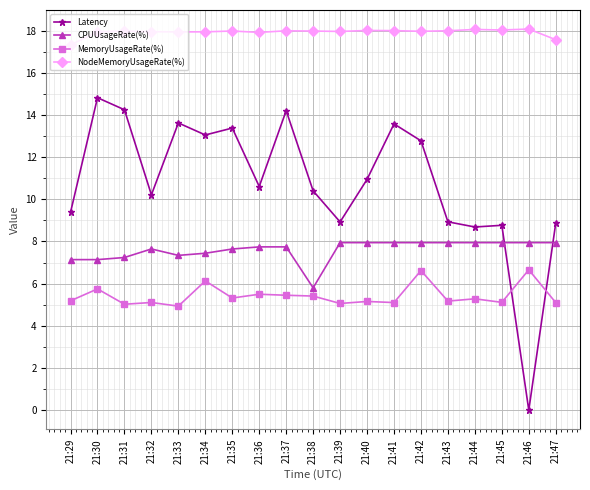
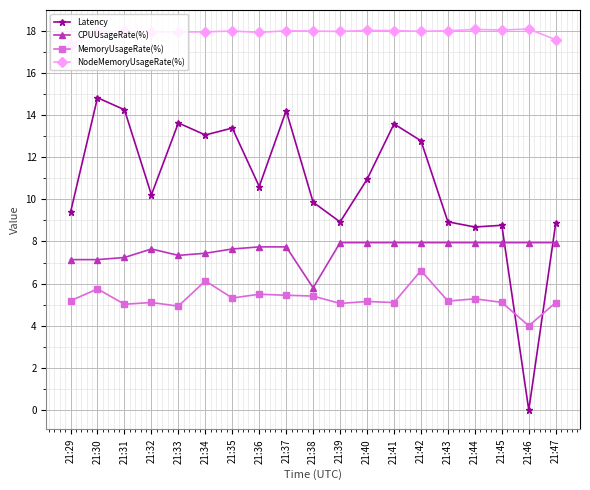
  {
    "Latency": {
      "21:29": 9.4,
      "21:30": 14.8,
      "21:31": 14.2,
      "21:32": 10.2,
      "21:33": 13.6,
      "21:34": 13.0,
      "21:35": 13.4,
      "21:36": 10.6,
      "21:37": 14.2,
-     "21:38": 10.4,
+     "21:38": 9.9,
      "21:39": 8.9,
      "21:40": 10.9,
      "21:41": 13.6,
      "21:42": 12.8,
      "21:43": 8.9,
      "21:44": 8.7,
      "21:45": 8.8,
      "21:46": 0.0,
      "21:47": 8.9
    },
    "CPUUsageRate(%)": {
      "21:29": 7.1,
      "21:30": 7.1,
      "21:31": 7.2,
      "21:32": 7.6,
      "21:33": 7.3,
      "21:34": 7.4,
      "21:35": 7.6,
      "21:36": 7.7,
      "21:37": 7.7,
      "21:38": 5.8,
      "21:39": 7.9,
      "21:40": 7.9,
      "21:41": 7.9,
      "21:42": 7.9,
      "21:43": 7.9,
      "21:44": 7.9,
      "21:45": 7.9,
      "21:46": 7.9,
      "21:47": 7.9
    },
    "MemoryUsageRate(%)": {
      "21:29": 5.2,
      "21:30": 5.7,
      "21:31": 5.0,
      "21:32": 5.1,
      "21:33": 4.9,
      "21:34": 6.1,
      "21:35": 5.3,
      "21:36": 5.5,
      "21:37": 5.4,
      "21:38": 5.4,
      "21:39": 5.1,
      "21:40": 5.2,
      "21:41": 5.1,
      "21:42": 6.6,
      "21:43": 5.2,
      "21:44": 5.3,
      "21:45": 5.1,
-     "21:46": 6.7,
+     "21:46": 4.0,
      "21:47": 5.1
    },
    "NodeMemoryUsageRate(%)": {
      "21:34": 17.9,
      "21:35": 18.0,
      "21:36": 17.9,
      "21:37": 18.0,
      "21:38": 18.0,
      "21:39": 18.0,
      "21:40": 18.0,
      "21:41": 18.0,
      "21:42": 18.0,
      "21:43": 18.0,
      "21:44": 18.1,
      "21:45": 18.0,
      "21:46": 18.1,
      "21:47": 17.6
    }
  }
